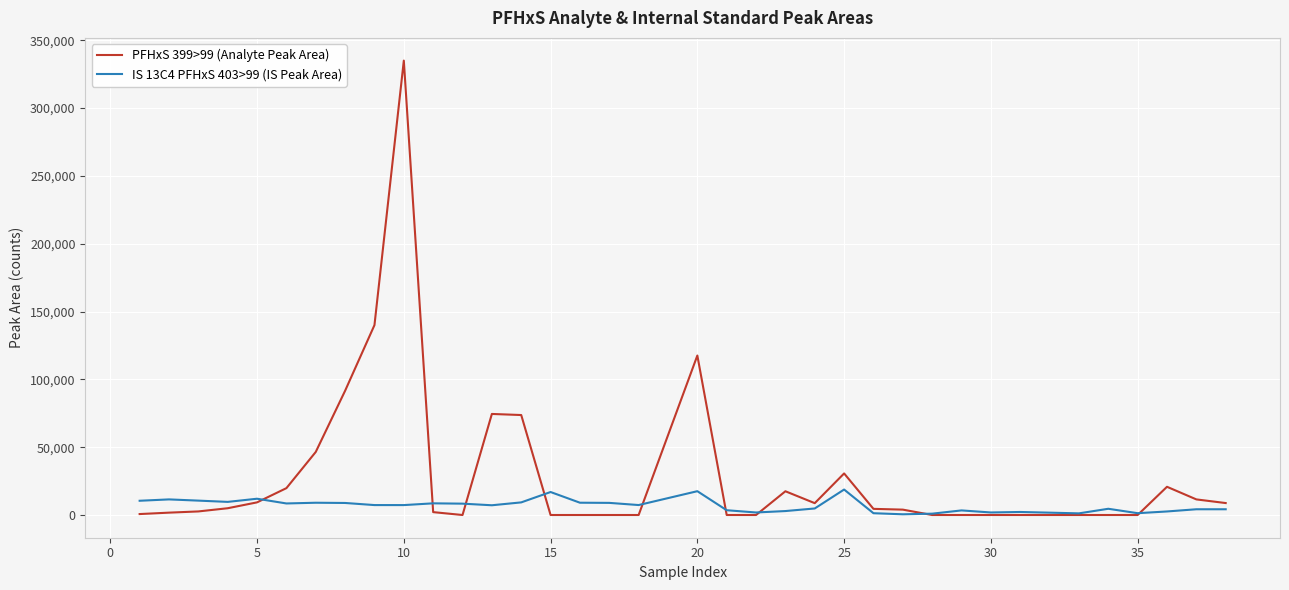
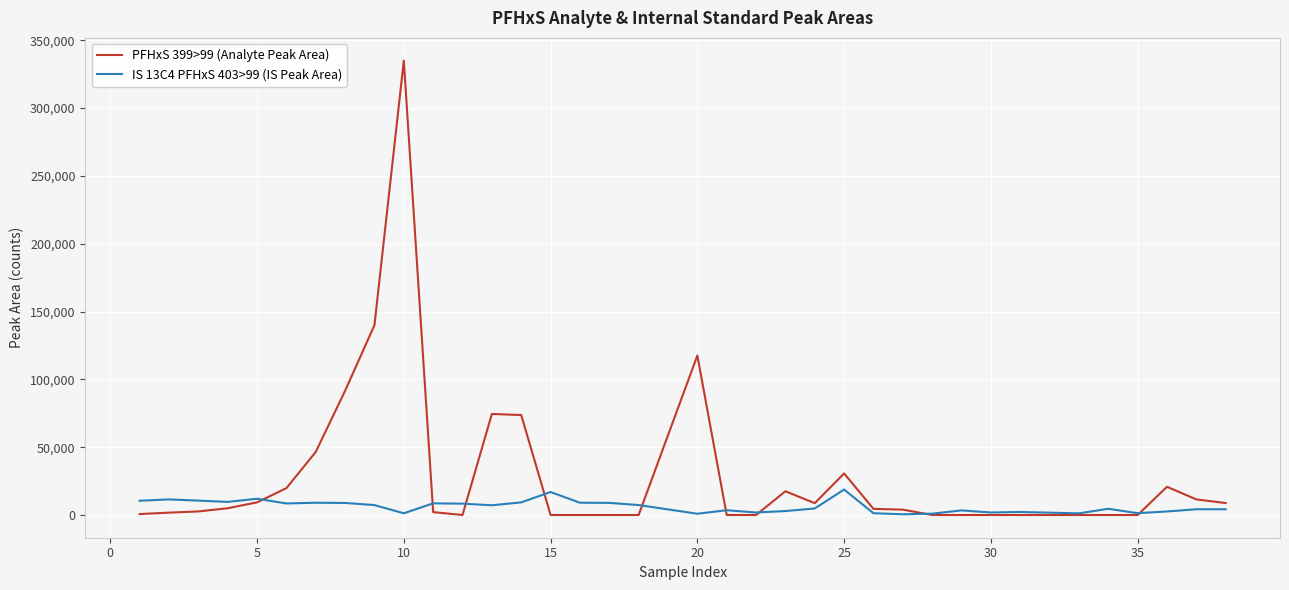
  {
    "PFHxS 399>99 (Analyte Peak Area)": {
      "5": "9,000",
      "10": "335,000",
      "15": "0",
      "20": "118,000",
      "25": "31,000"
    },
    "IS 13C4 PFHxS 403>99 (IS Peak Area)": {
      "5": "12,000",
-     "10": "7,000",
+     "10": "1,000",
      "15": "17,000",
-     "20": "18,000",
+     "20": "1,000",
      "25": "19,000"
    }
  }
